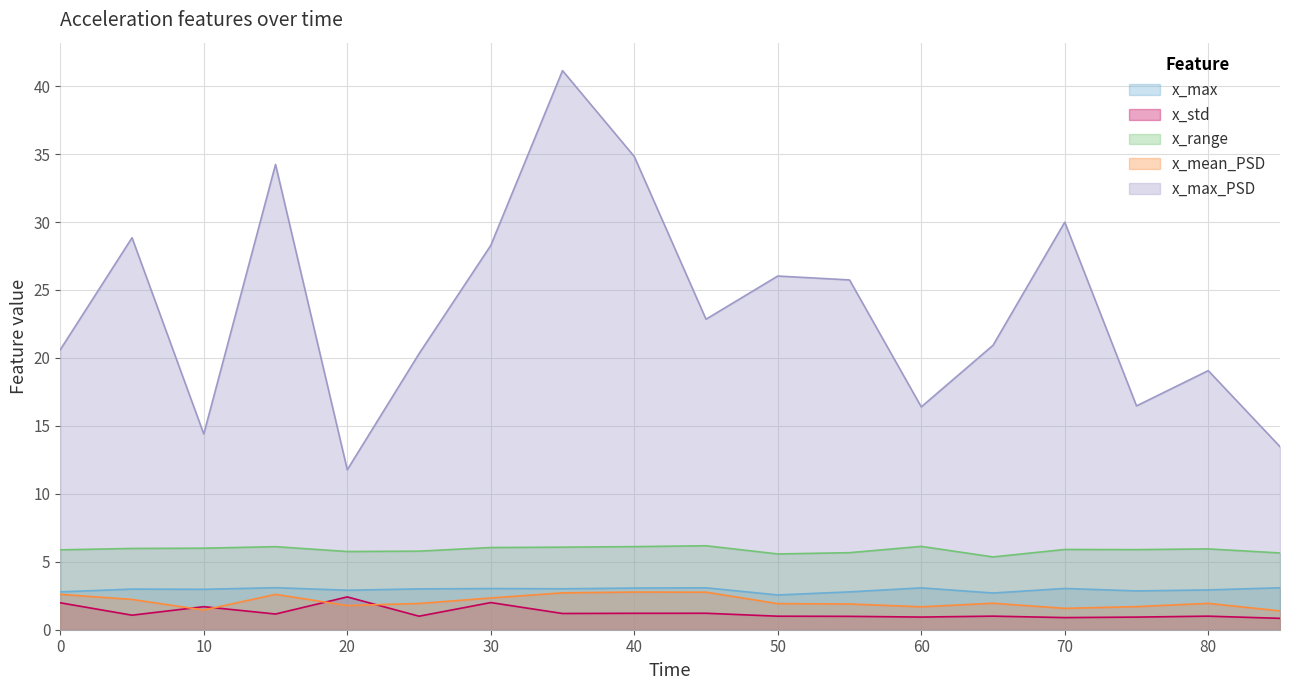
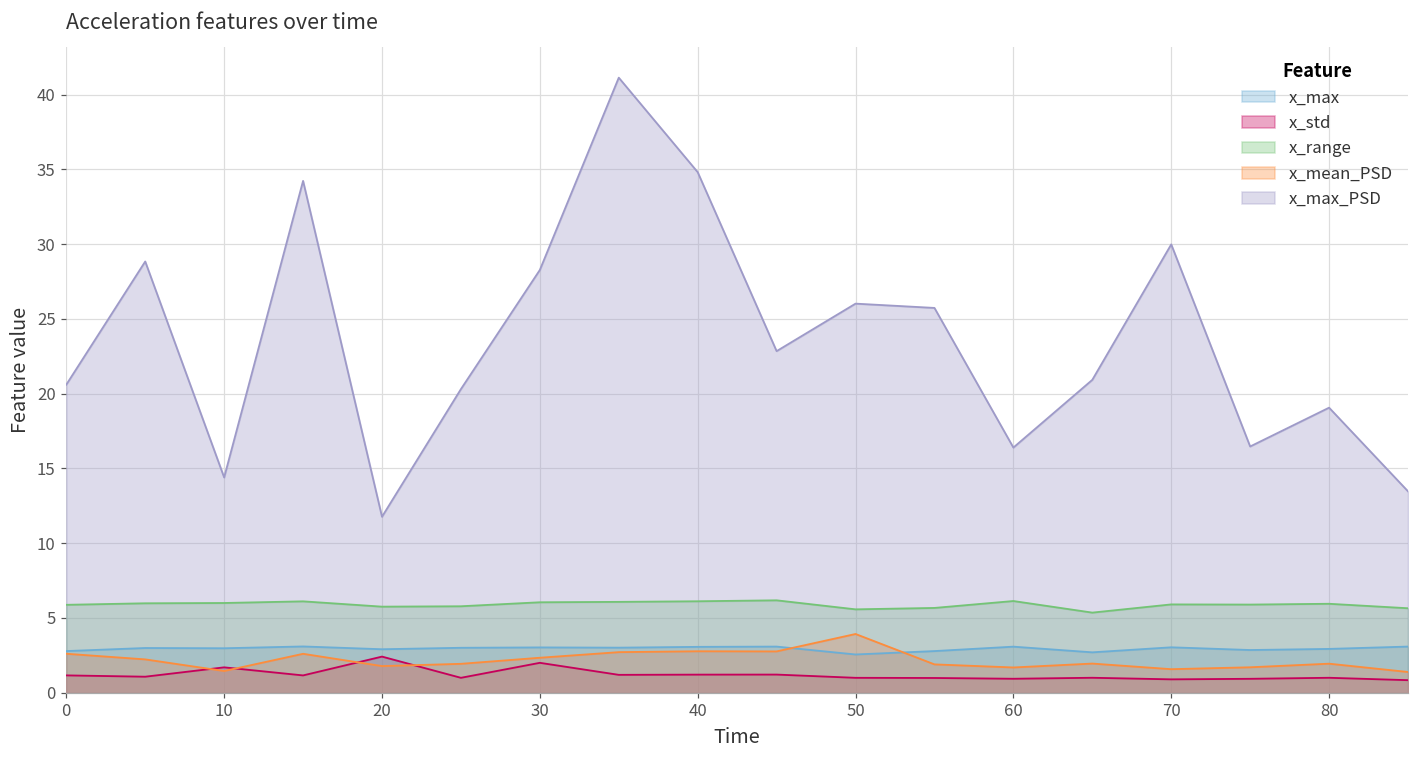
  {
    "x_std": {
-     "0": 2.0,
+     "0": 1.2,
      "10": 1.7,
      "20": 2.4,
      "30": 2.0,
      "40": 1.2,
      "50": 1.0,
      "60": 0.9,
      "70": 0.9,
      "80": 1.0
    },
    "x_mean_PSD": {
      "10": 1.5,
      "20": 1.8,
      "30": 2.3,
      "40": 2.8,
-     "50": 1.9,
+     "50": 3.9,
      "60": 1.7,
      "70": 1.6,
      "80": 1.9
    }
  }
